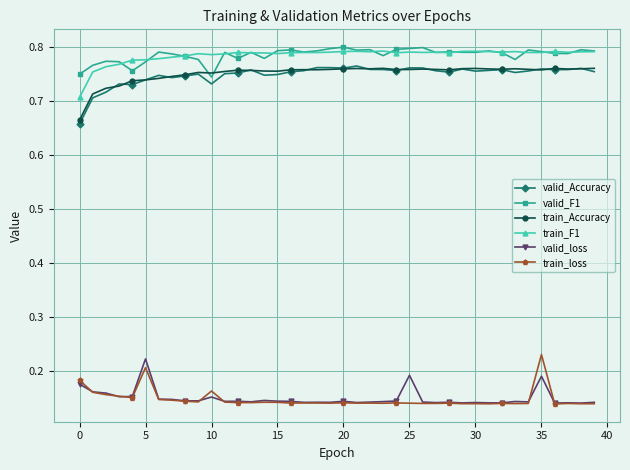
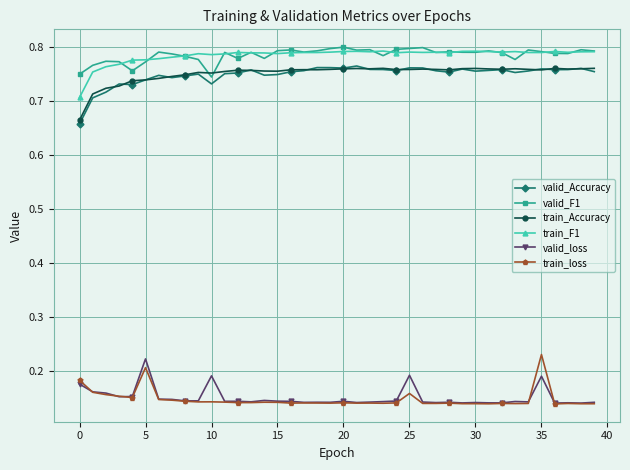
  {
    "valid_loss": {
      "0": 0.18,
      "5": 0.22,
-     "10": 0.15,
+     "10": 0.19,
      "25": 0.19,
      "35": 0.19
    },
    "train_loss": {
      "0": 0.18,
      "5": 0.21,
-     "10": 0.16,
-     "25": 0.14,
+     "10": 0.14,
+     "25": 0.16,
      "35": 0.23
    }
  }
